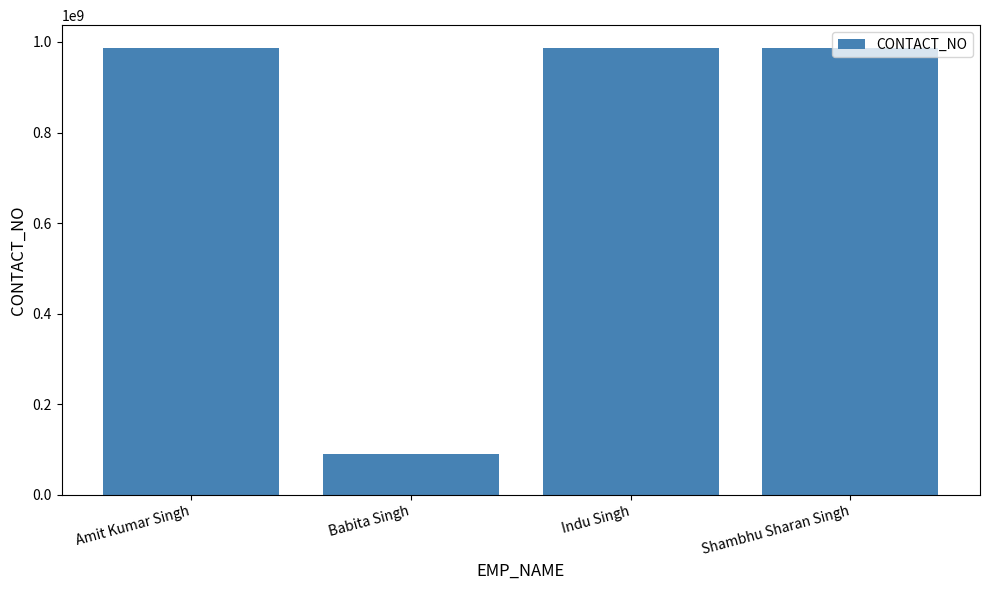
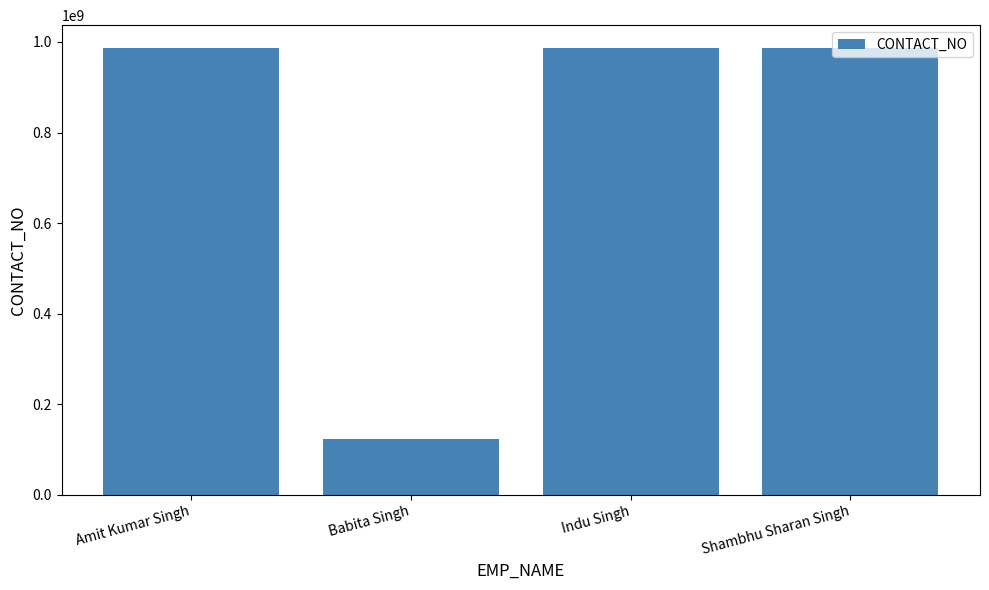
  {
    "Amit Kumar Singh": 990000000,
-   "Babita Singh": 90000000,
+   "Babita Singh": 120000000,
    "Indu Singh": 990000000
  }
